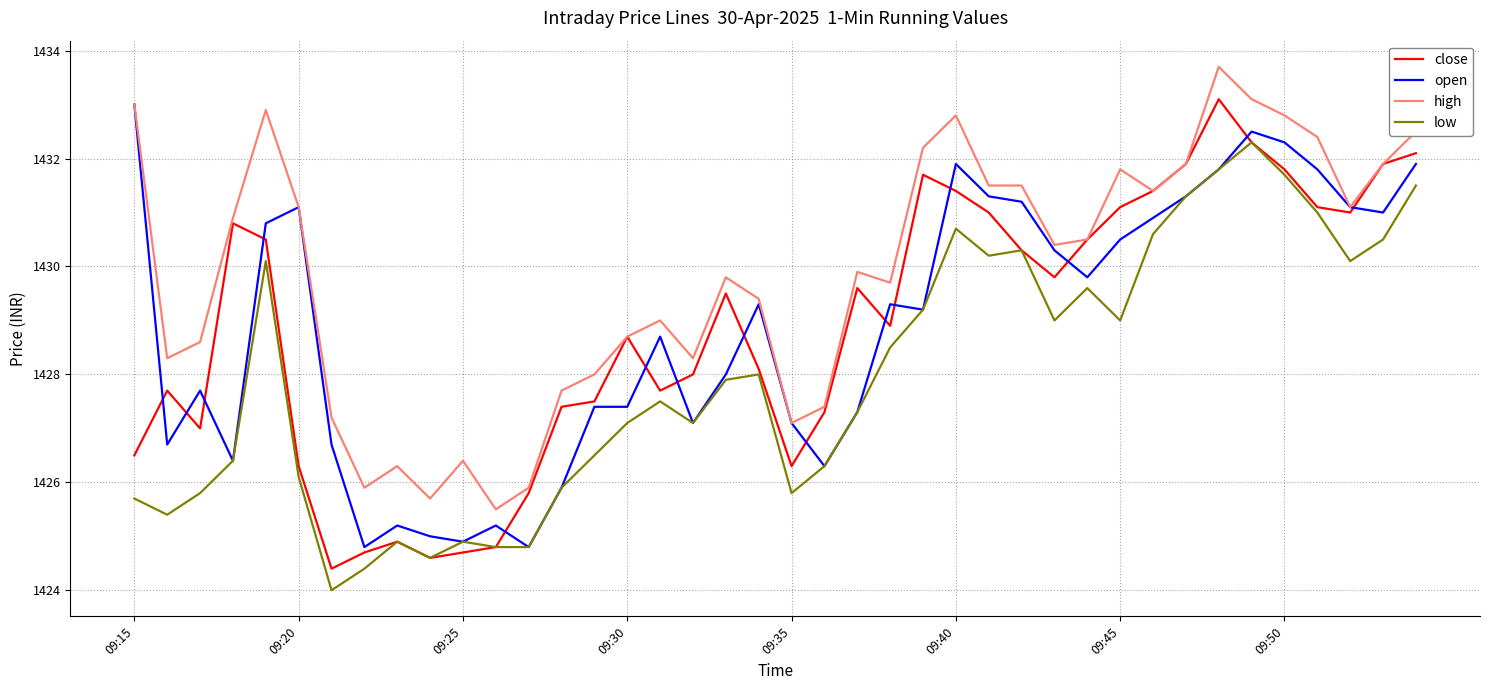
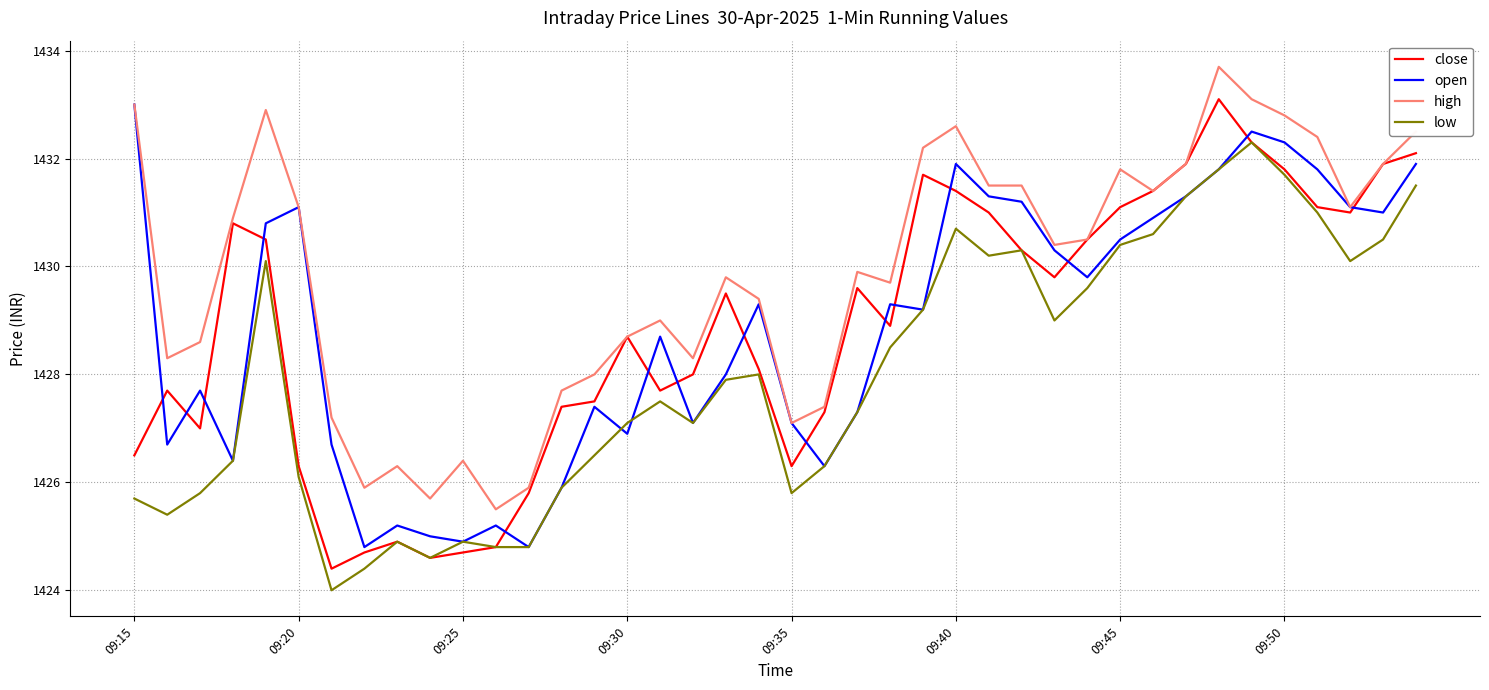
  {
    "close": {
      "09:15": 1426.5,
      "09:20": 1426.3,
      "09:25": 1424.7,
      "09:35": 1426.3,
      "09:40": 1431.4,
      "09:45": 1431.1,
      "09:50": 1431.8
    },
    "open": {
-     "09:30": 1427.4,
+     "09:30": 1426.9,
      "09:40": 1431.9,
      "09:45": 1430.5,
      "09:50": 1432.3
    },
    "high": {
      "09:25": 1426.4,
-     "09:40": 1432.8,
+     "09:40": 1432.6,
      "09:45": 1431.8,
      "09:50": 1432.8
    },
    "low": {
      "09:15": 1425.7,
      "09:20": 1426.1,
      "09:30": 1427.1,
      "09:35": 1425.8,
      "09:40": 1430.7,
-     "09:45": 1429.0,
+     "09:45": 1430.4,
      "09:50": 1431.7
    }
  }
